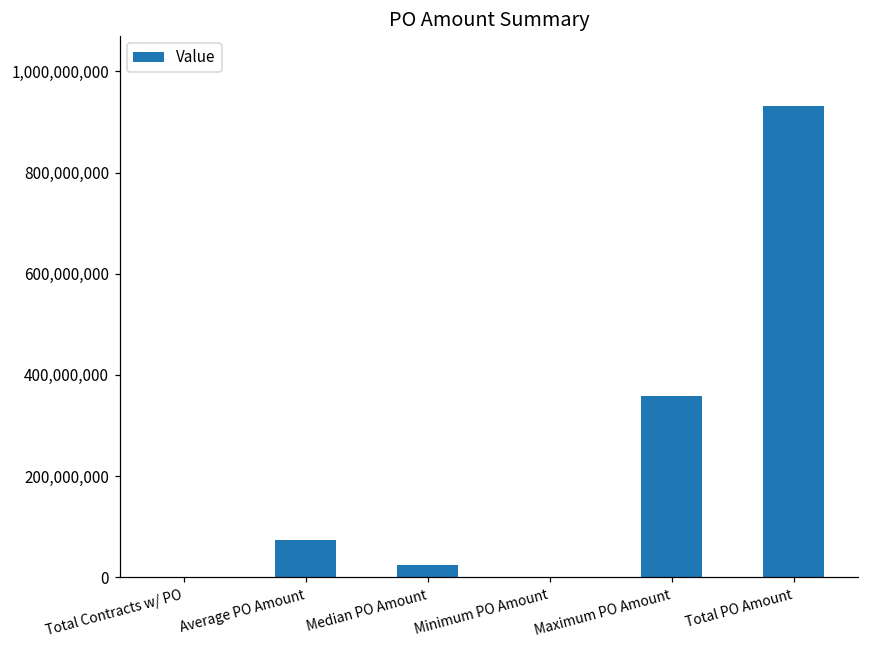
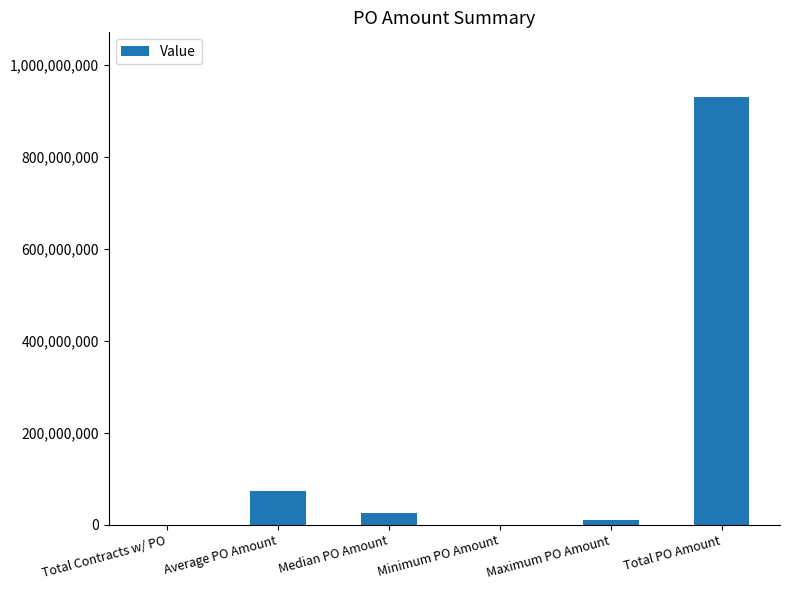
  {
    "Average PO Amount": "70,000,000",
    "Median PO Amount": "30,000,000",
-   "Maximum PO Amount": "360,000,000",
+   "Maximum PO Amount": "10,000,000",
    "Total PO Amount": "930,000,000"
  }
